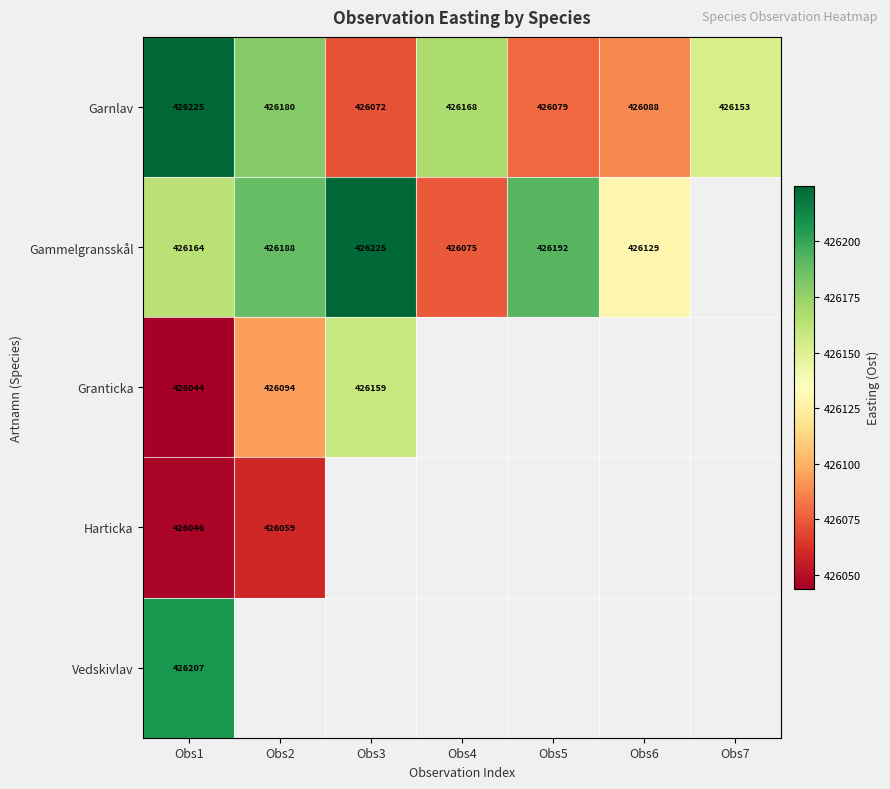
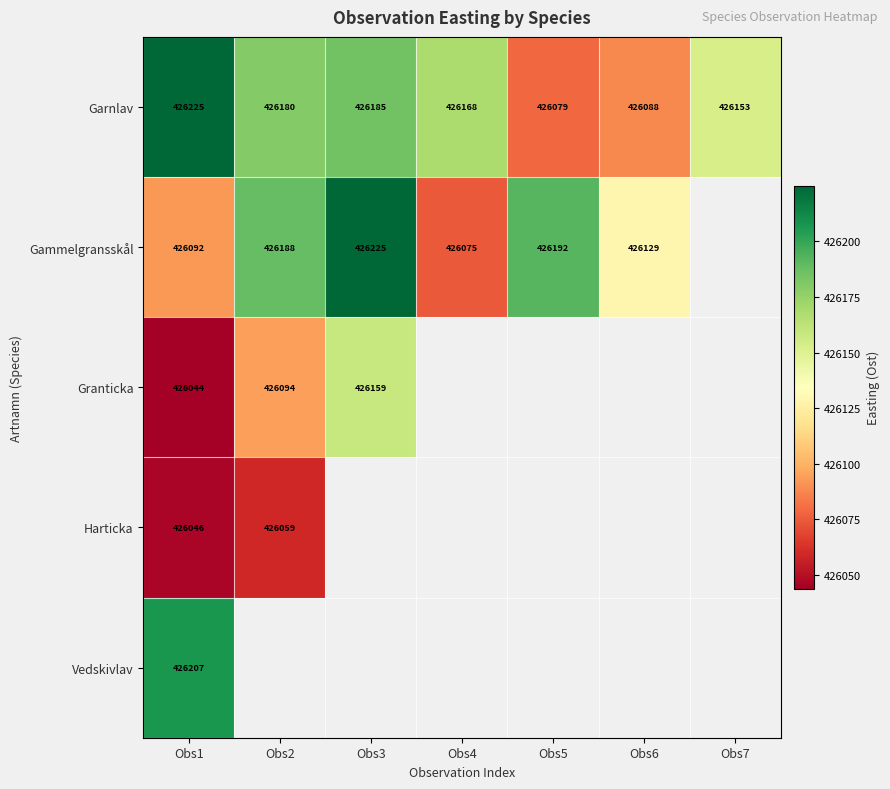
  {
    "Garnlav": {
      "Obs1": 426225,
      "Obs2": 426180,
-     "Obs3": 426072,
+     "Obs3": 426185,
      "Obs4": 426168,
      "Obs5": 426079,
      "Obs6": 426088,
      "Obs7": 426153
    },
    "Gammelgransskål": {
-     "Obs1": 426164,
+     "Obs1": 426092,
      "Obs2": 426188,
      "Obs3": 426225,
      "Obs4": 426075,
      "Obs5": 426192,
      "Obs6": 426129
    },
    "Granticka": {
      "Obs1": 426044,
      "Obs2": 426094,
      "Obs3": 426159
    },
    "Harticka": {
      "Obs1": 426046,
      "Obs2": 426059
    },
    "Vedskivlav": {
      "Obs1": 426207
    }
  }
